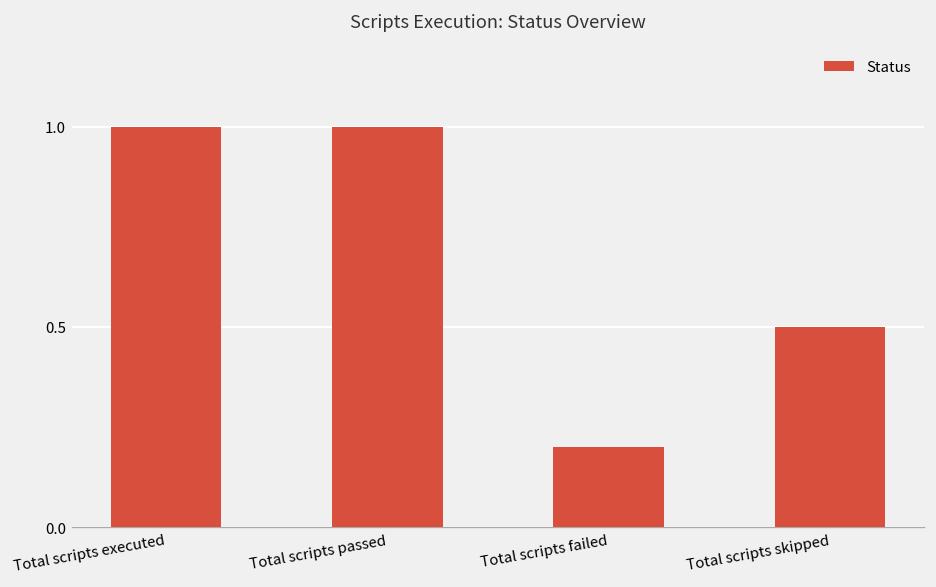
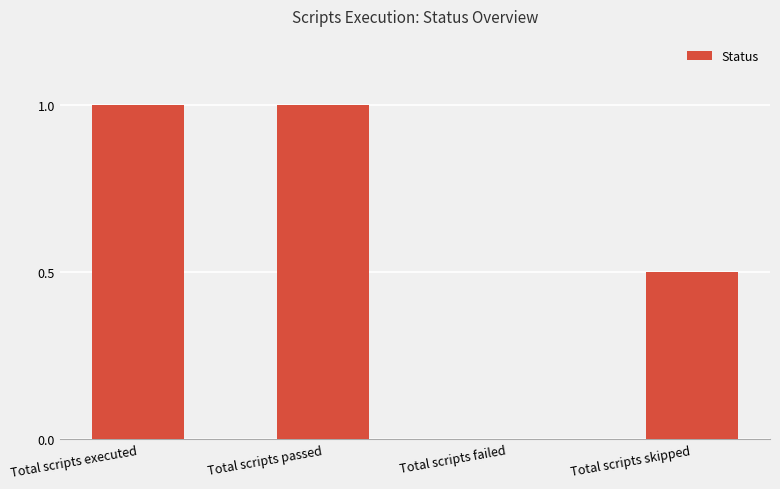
  {
    "Total scripts executed": 1.0,
    "Total scripts passed": 1.0,
-   "Total scripts failed": 0.2,
+   "Total scripts failed": 0.0,
    "Total scripts skipped": 0.5
  }
